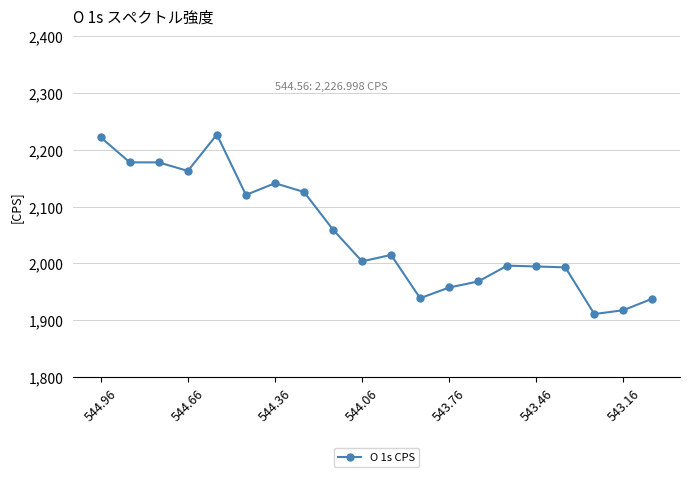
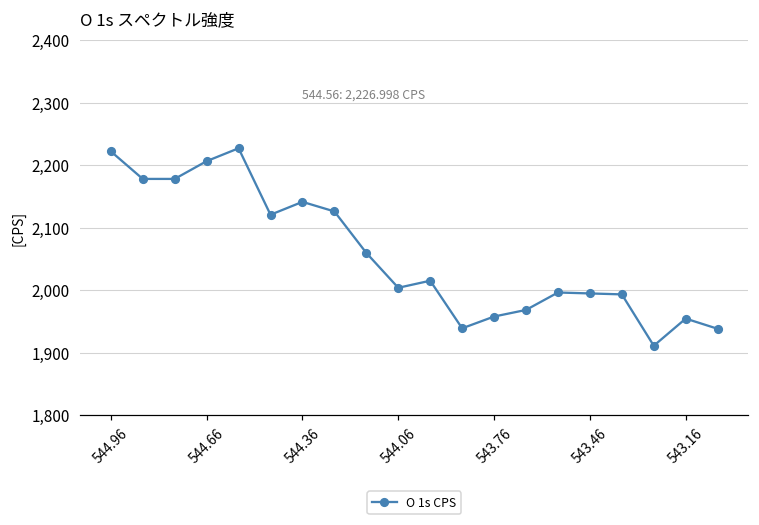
  {
    "544.96": "2,220",
-   "544.66": "2,160",
+   "544.66": "2,210",
    "544.36": "2,140",
    "544.06": "2,000",
    "543.76": "1,960",
    "543.46": "1,990",
-   "543.16": "1,920"
+   "543.16": "1,950"
  }
